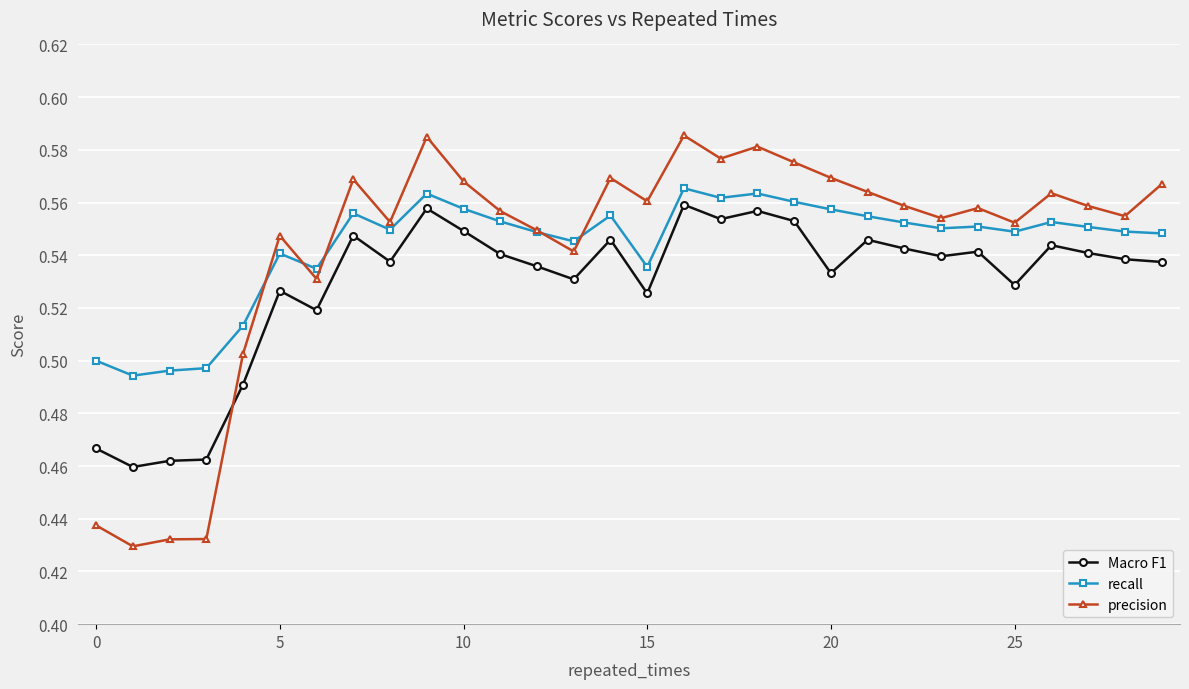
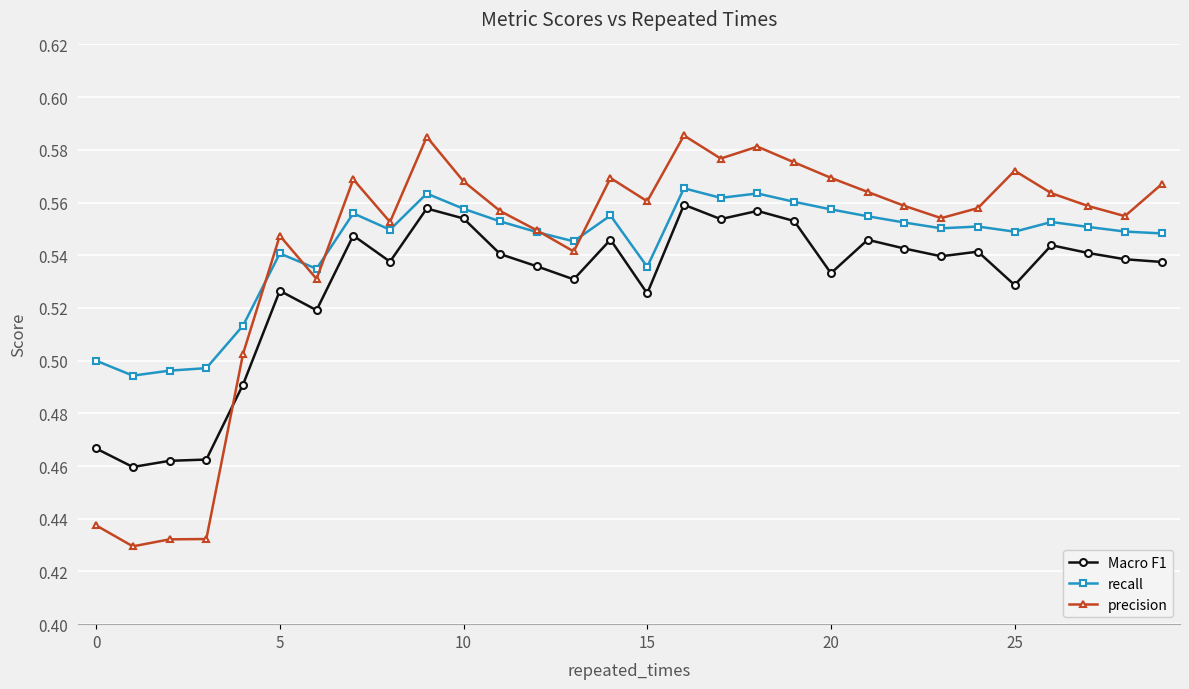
  {
    "Macro F1": {
      "0": 0.467,
      "5": 0.527,
-     "10": 0.549,
+     "10": 0.554,
      "15": 0.526,
      "20": 0.533,
      "25": 0.529
    },
    "recall": {
      "0": 0.500,
      "5": 0.541,
      "10": 0.558,
      "15": 0.536,
      "20": 0.557,
      "25": 0.549
    },
    "precision": {
      "0": 0.438,
      "5": 0.547,
      "10": 0.568,
      "15": 0.560,
      "20": 0.569,
-     "25": 0.552
+     "25": 0.572
    }
  }
